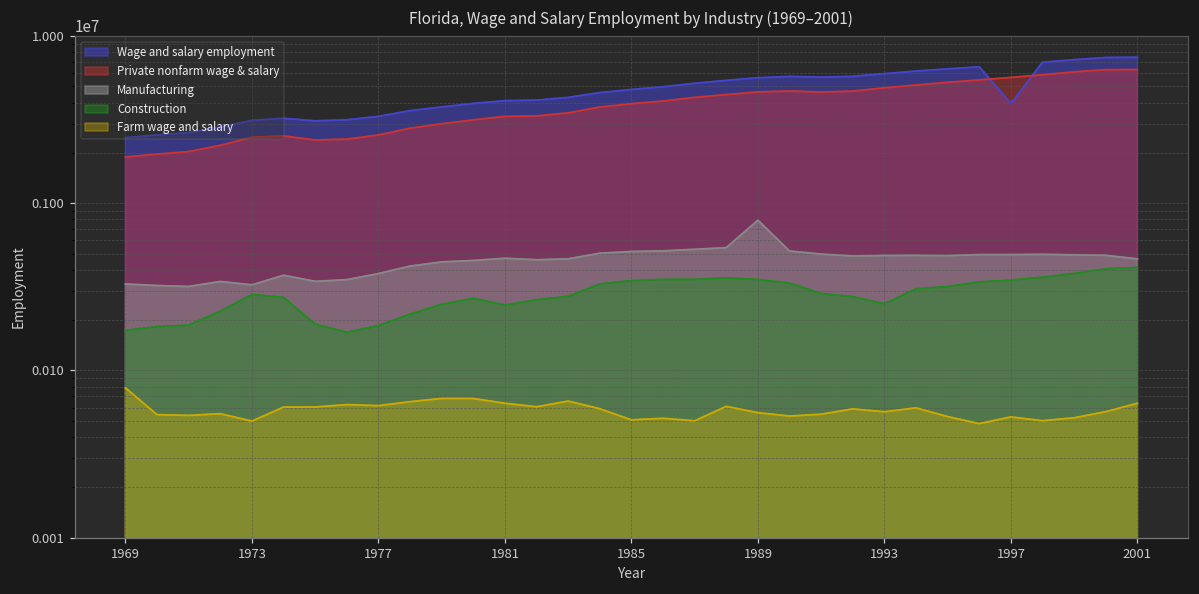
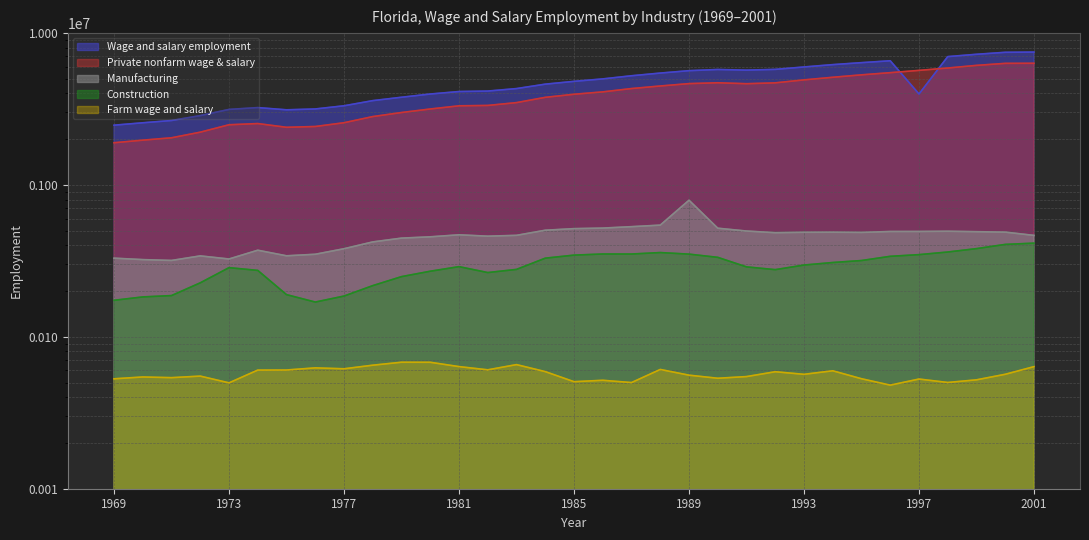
  {
    "Wage and salary employment": {
      "1969": 2500000,
      "1977": 3300000,
      "1981": 4100000,
      "1985": 4800000,
      "1989": 5600000,
      "1993": 6000000,
      "1997": 4000000,
      "2001": 7000000
    },
    "Private nonfarm wage & salary": {
      "1969": 1900000,
      "1973": 2500000,
      "1977": 2600000,
      "1981": 3300000,
      "1985": 3900000,
      "1989": 4600000,
      "1993": 4900000,
      "1997": 5700000,
      "2001": 6300000
    },
    "Manufacturing": {
      "1969": 330000,
      "1973": 320000,
      "1977": 380000,
      "1981": 470000,
      "1985": 510000,
      "1989": 800000,
      "1993": 490000,
      "1997": 490000,
      "2001": 460000
    },
    "Construction": {
      "1969": 170000,
      "1973": 290000,
      "1977": 190000,
-     "1981": 250000,
+     "1981": 290000,
      "1985": 340000,
      "1989": 350000,
-     "1993": 250000,
+     "1993": 300000,
      "1997": 350000,
      "2001": 410000
    },
    "Farm wage and salary": {
-     "1969": 80000,
+     "1969": 53000,
      "1973": 50000,
      "1977": 62000,
      "1981": 64000,
      "1985": 51000,
      "1989": 56000,
      "1993": 57000,
      "1997": 53000,
      "2001": 64000
    }
  }
